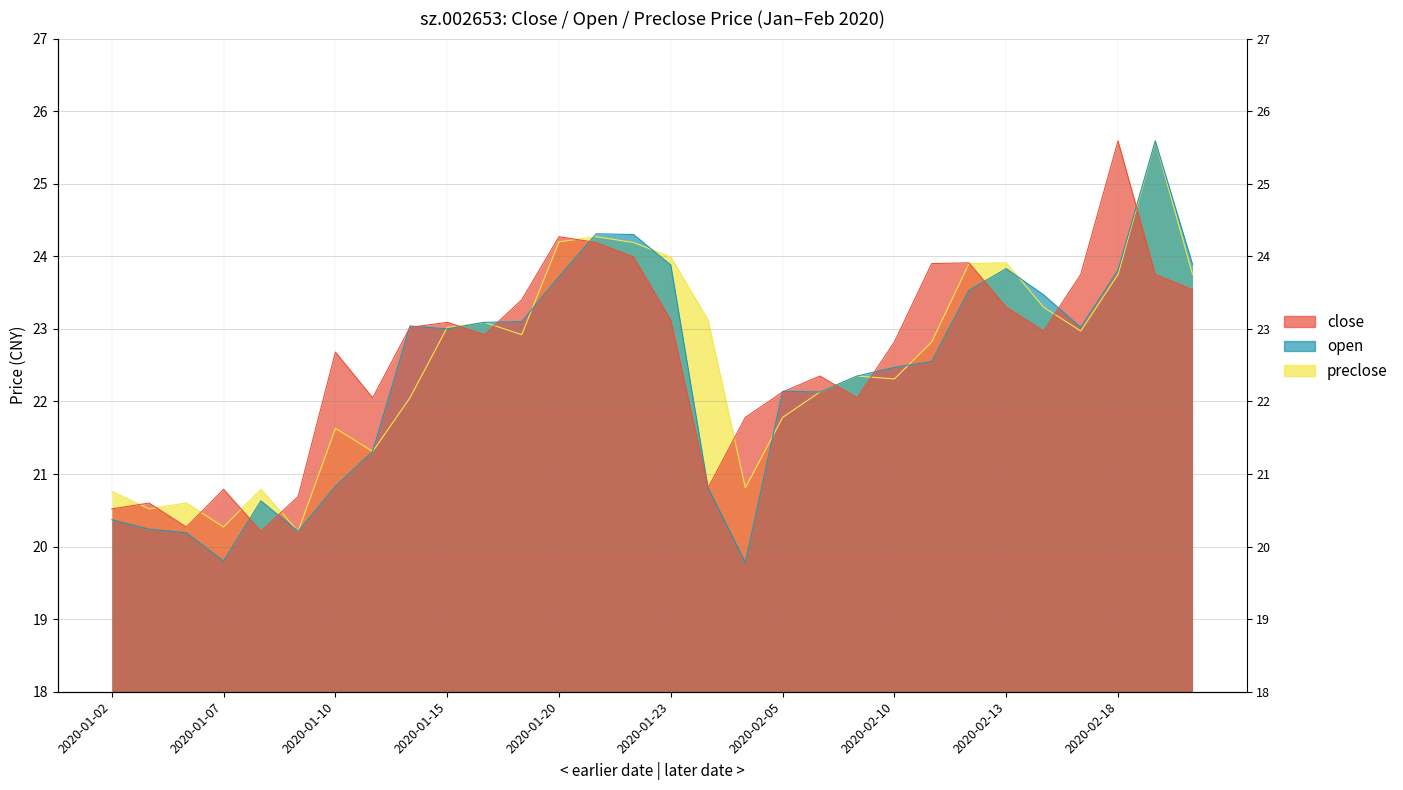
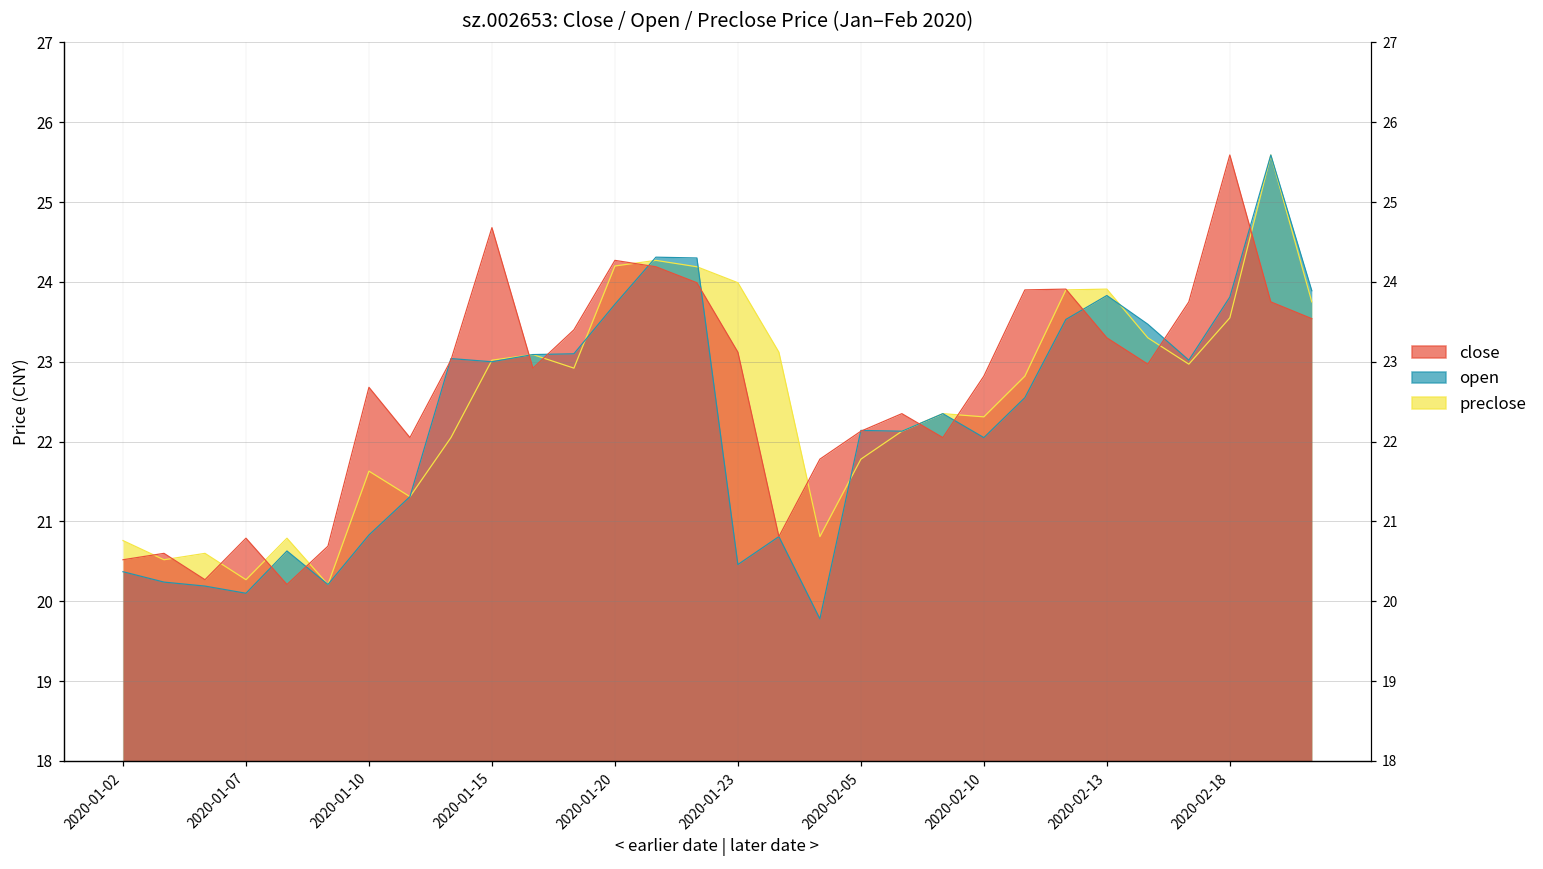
  {
    "preclose": {
      "2020-01-02": 20.8,
      "2020-01-07": 20.3,
      "2020-01-10": 21.6,
      "2020-01-20": 24.2,
      "2020-01-23": 24.0,
      "2020-02-05": 21.8,
      "2020-02-10": 22.3,
      "2020-02-13": 23.9,
-     "2020-02-18": 23.8
+     "2020-02-18": 23.6
    },
    "open": {
      "2020-01-02": 20.4,
-     "2020-01-07": 19.8,
+     "2020-01-07": 20.1,
      "2020-01-10": 20.8,
      "2020-01-20": 23.7,
-     "2020-01-23": 23.9,
-     "2020-02-10": 22.5,
+     "2020-01-23": 20.5,
+     "2020-02-10": 22.1,
      "2020-02-13": 23.8,
      "2020-02-18": 23.8
    },
    "close": {
      "2020-01-02": 20.5,
      "2020-01-07": 20.8,
      "2020-01-10": 22.7,
-     "2020-01-15": 23.1,
+     "2020-01-15": 24.7,
      "2020-01-20": 24.3,
      "2020-01-23": 23.1,
      "2020-02-10": 22.8,
      "2020-02-13": 23.3,
      "2020-02-18": 25.6
    }
  }
